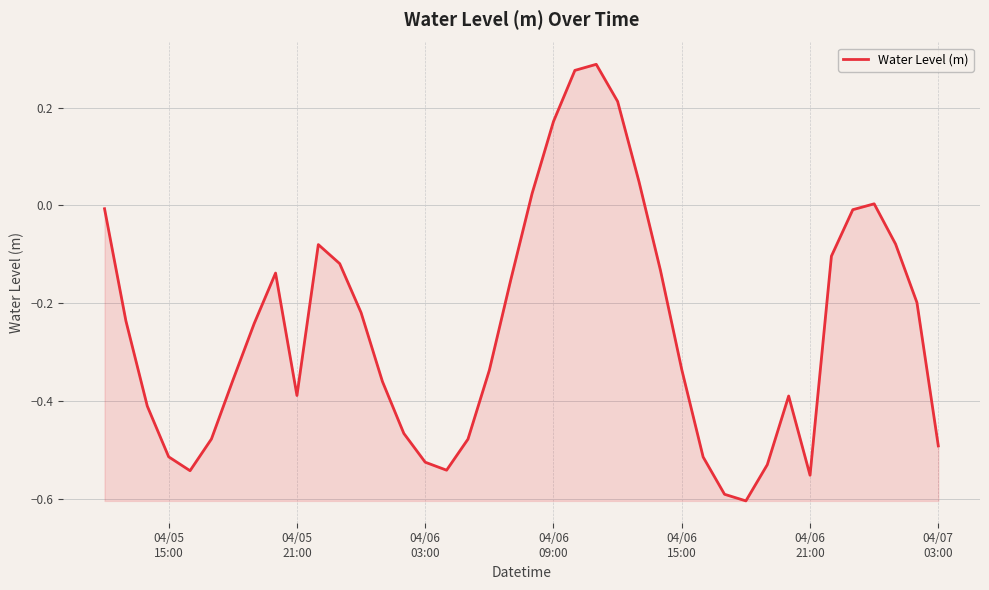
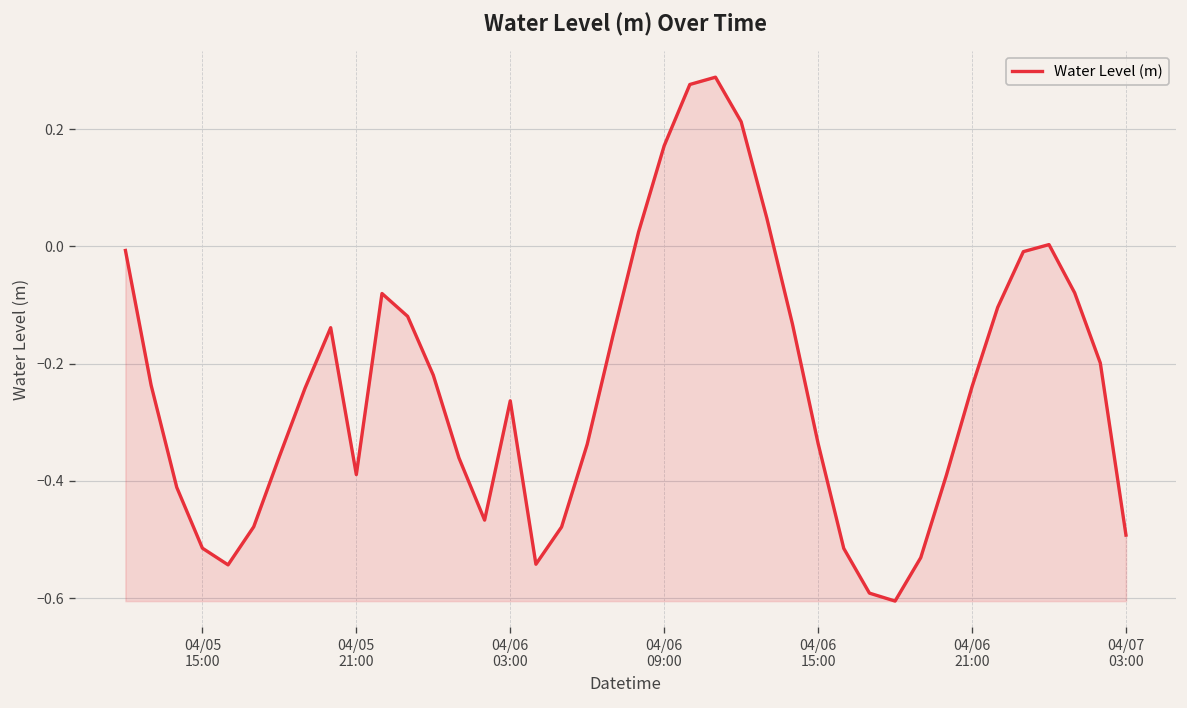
  {
    "04/05 15:00": -0.51,
    "04/05 21:00": -0.39,
-   "04/06 03:00": -0.53,
+   "04/06 03:00": -0.26,
    "04/06 09:00": 0.17,
    "04/06 15:00": -0.34,
-   "04/06 21:00": -0.55,
+   "04/06 21:00": -0.24,
    "04/07 03:00": -0.49
  }
